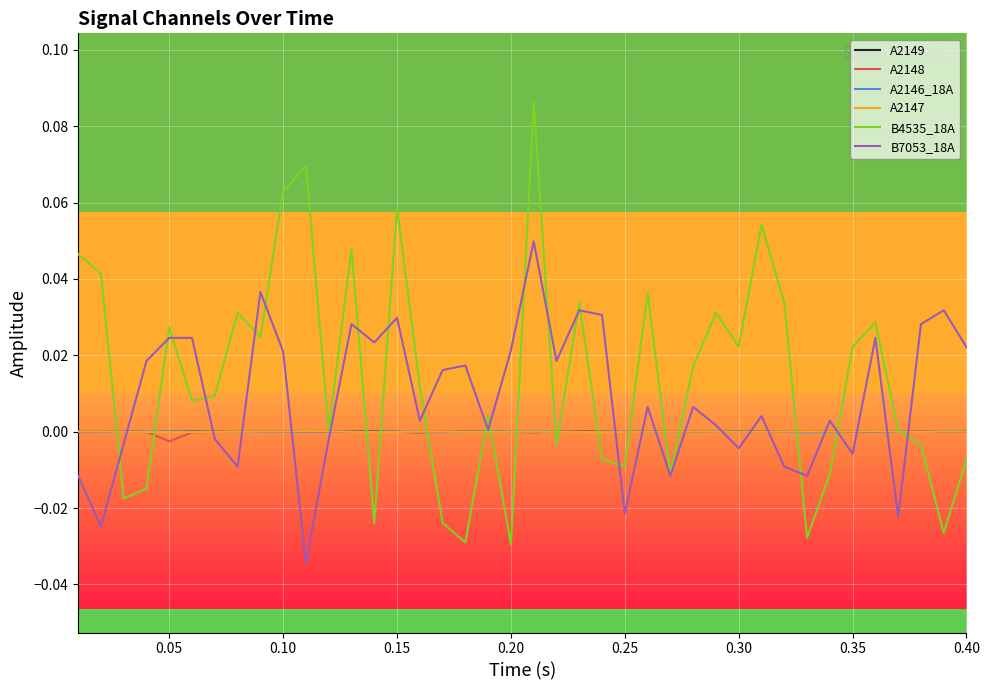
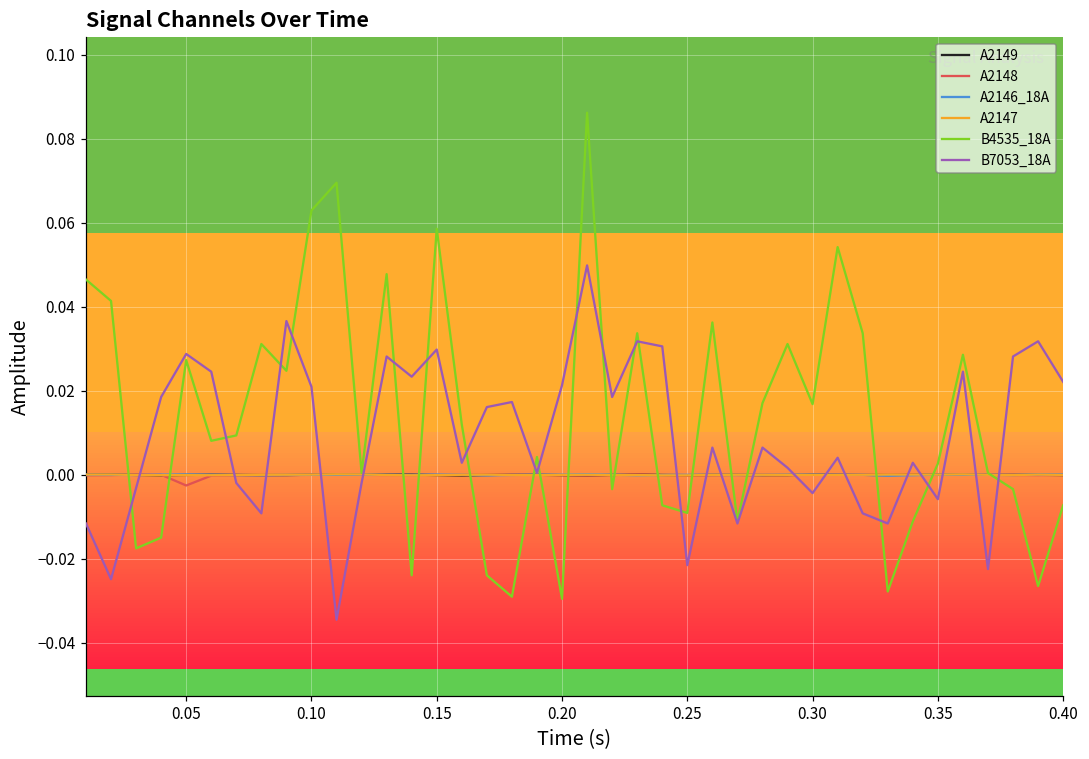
  {
    "A2148": {
      "0.05": -0.003
    },
    "B4535_18A": {
      "0.05": 0.027,
      "0.10": 0.063,
      "0.15": 0.059,
      "0.20": -0.030,
      "0.25": -0.009,
-     "0.30": 0.022,
-     "0.35": 0.022,
+     "0.30": 0.017,
+     "0.35": 0.003,
      "0.40": -0.007
    },
    "B7053_18A": {
-     "0.05": 0.025,
+     "0.05": 0.029,
      "0.10": 0.021,
      "0.15": 0.030,
      "0.20": 0.021,
      "0.25": -0.021,
      "0.30": -0.004,
      "0.35": -0.006,
      "0.40": 0.022
    }
  }
